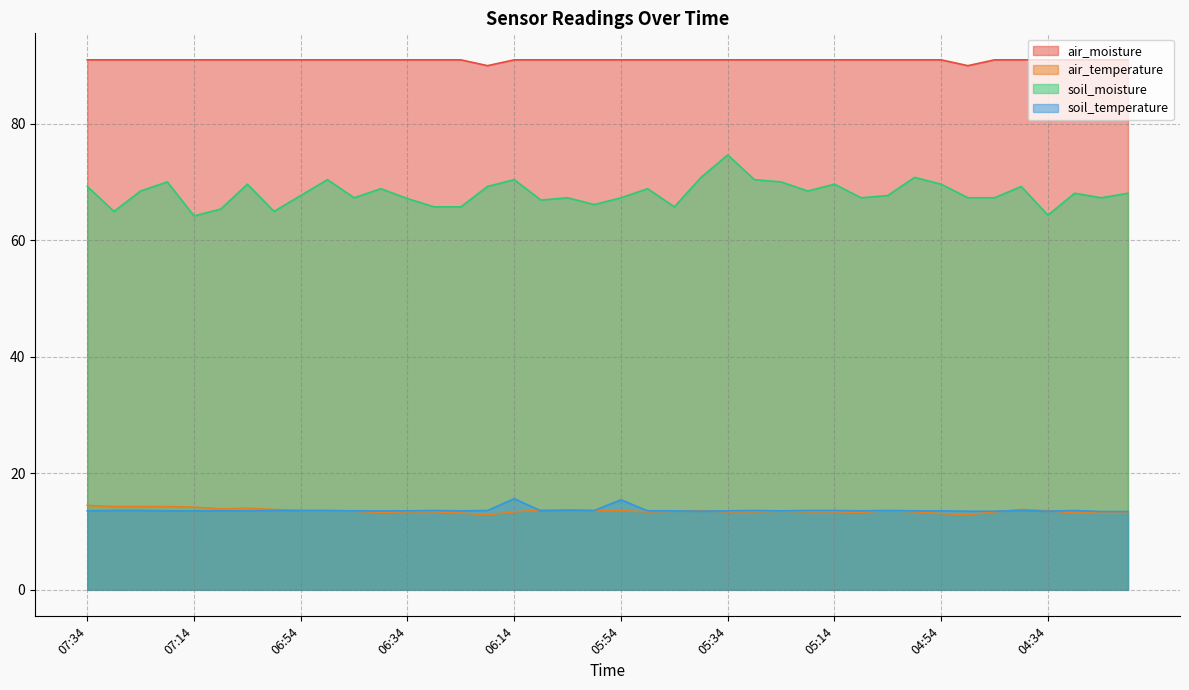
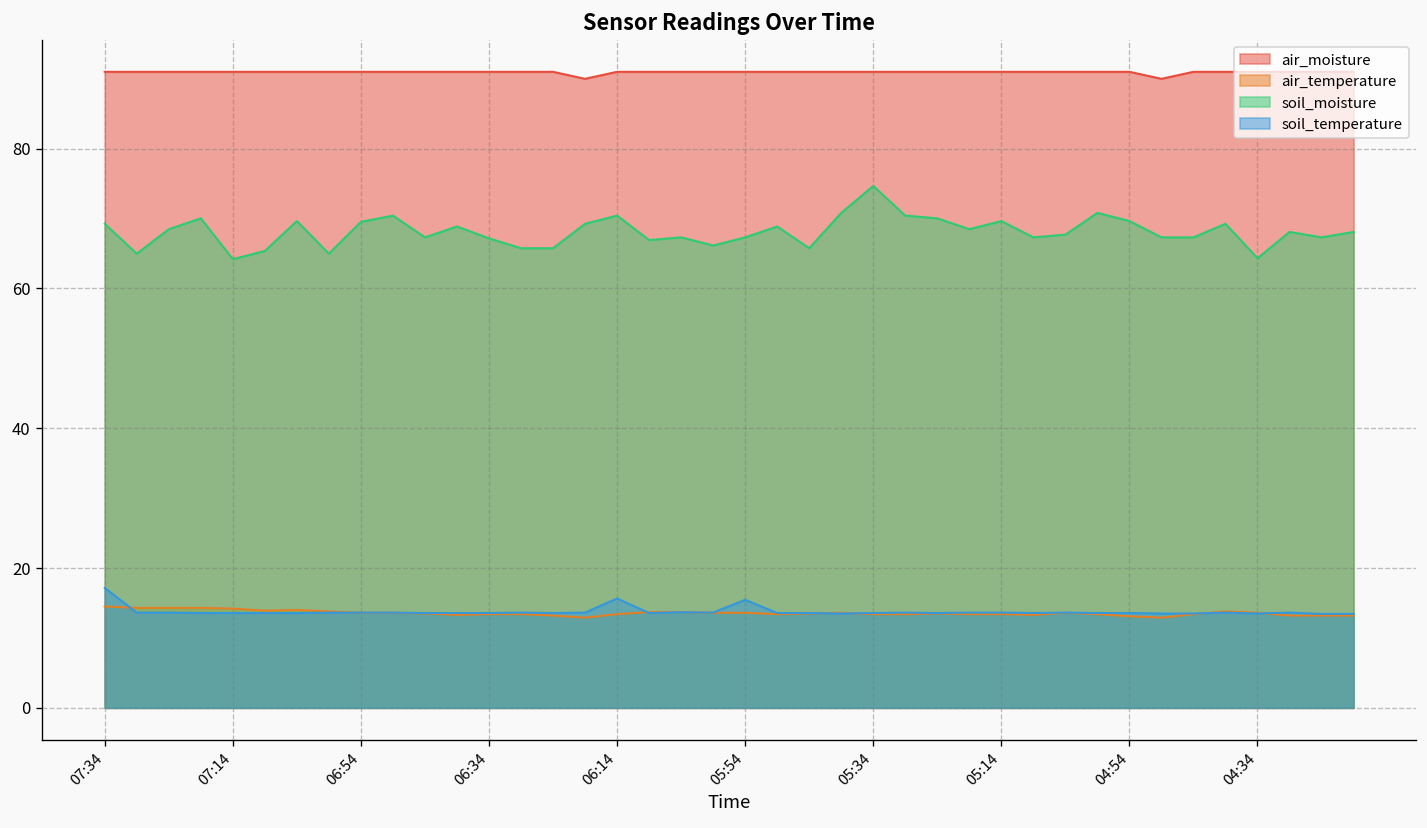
  {
    "soil_moisture": {
      "07:34": 69,
      "07:14": 64,
-     "06:54": 68,
+     "06:54": 70,
      "06:34": 67,
      "06:14": 70,
      "05:54": 67,
      "05:34": 75,
      "05:14": 70,
      "04:54": 70,
      "04:34": 64
    },
    "soil_temperature": {
-     "07:34": 14,
+     "07:34": 17,
      "07:14": 14,
      "06:14": 16,
      "05:54": 15,
      "04:54": 14
    }
  }
